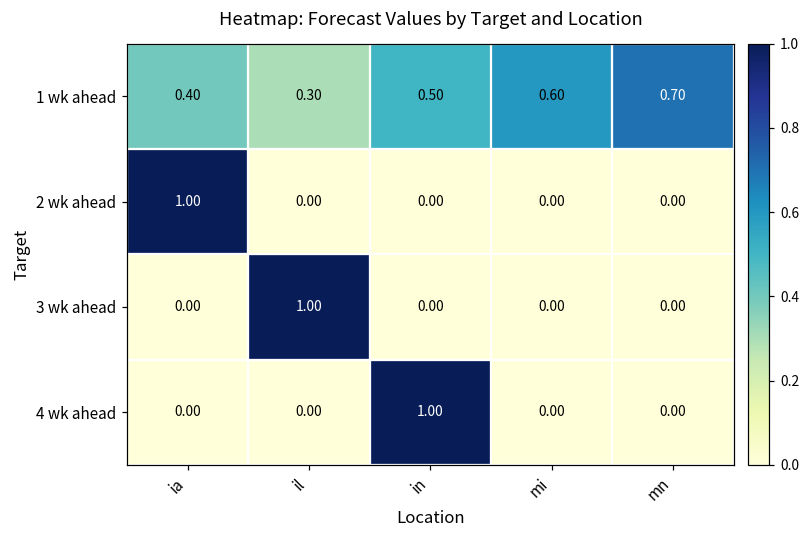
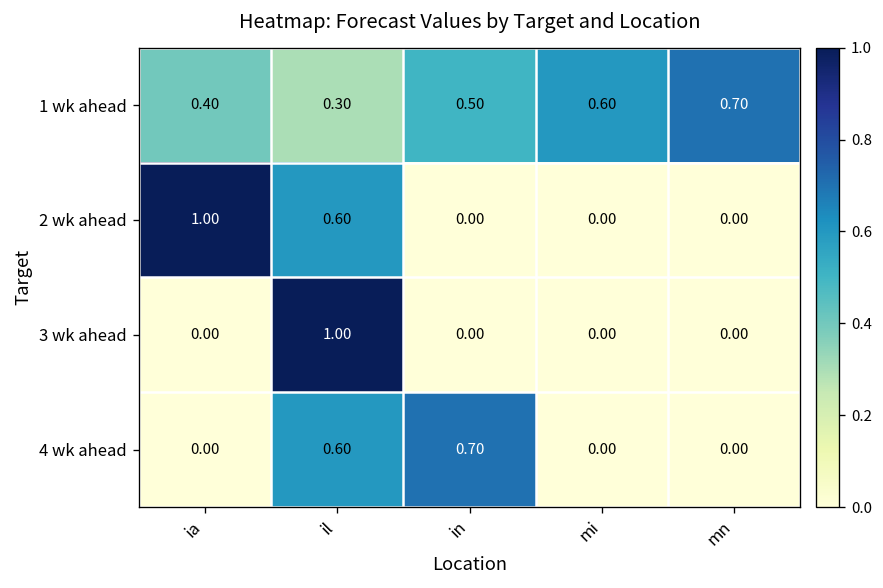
  {
    "1 wk ahead": {
      "ia": 0.40,
      "il": 0.30,
      "in": 0.50,
      "mi": 0.60,
      "mn": 0.70
    },
    "2 wk ahead": {
      "ia": 1.00,
-     "il": 0.00,
+     "il": 0.60,
      "in": 0.00,
      "mi": 0.00,
      "mn": 0.00
    },
    "3 wk ahead": {
      "ia": 0.00,
      "il": 1.00,
      "in": 0.00,
      "mi": 0.00,
      "mn": 0.00
    },
    "4 wk ahead": {
      "ia": 0.00,
-     "il": 0.00,
-     "in": 1.00,
+     "il": 0.60,
+     "in": 0.70,
      "mi": 0.00,
      "mn": 0.00
    }
  }
